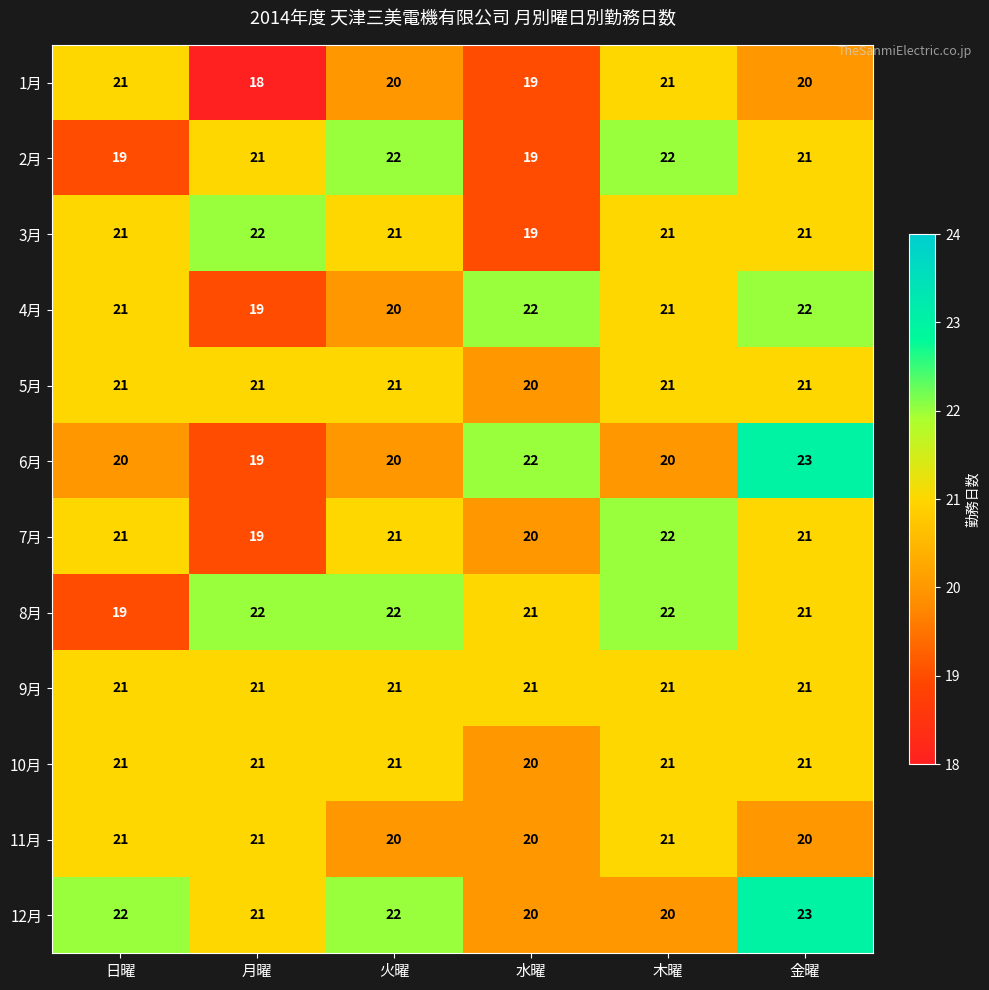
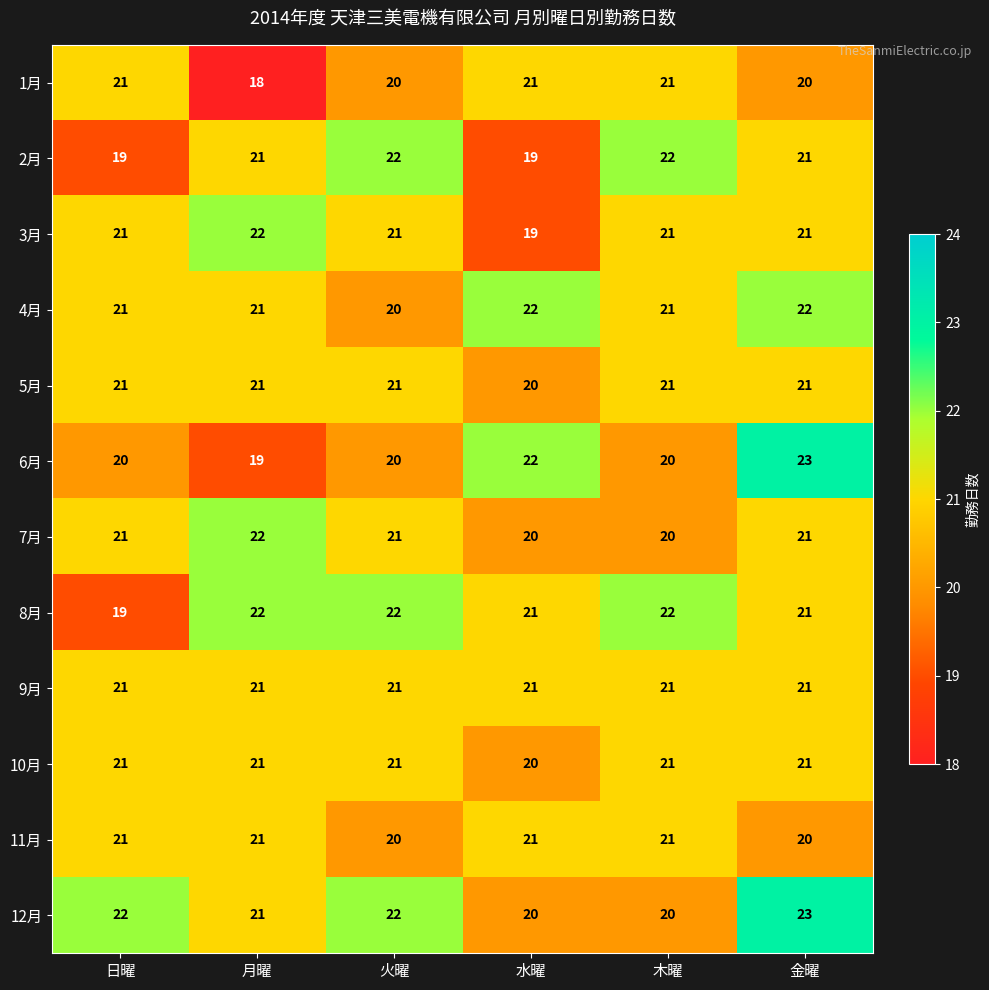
  {
    "1月": {
      "日曜": 21,
      "月曜": 18,
      "火曜": 20,
-     "水曜": 19,
+     "水曜": 21,
      "木曜": 21,
      "金曜": 20
    },
    "2月": {
      "日曜": 19,
      "月曜": 21,
      "火曜": 22,
      "水曜": 19,
      "木曜": 22,
      "金曜": 21
    },
    "3月": {
      "日曜": 21,
      "月曜": 22,
      "火曜": 21,
      "水曜": 19,
      "木曜": 21,
      "金曜": 21
    },
    "4月": {
      "日曜": 21,
-     "月曜": 19,
+     "月曜": 21,
      "火曜": 20,
      "水曜": 22,
      "木曜": 21,
      "金曜": 22
    },
    "5月": {
      "日曜": 21,
      "月曜": 21,
      "火曜": 21,
      "水曜": 20,
      "木曜": 21,
      "金曜": 21
    },
    "6月": {
      "日曜": 20,
      "月曜": 19,
      "火曜": 20,
      "水曜": 22,
      "木曜": 20,
      "金曜": 23
    },
    "7月": {
      "日曜": 21,
-     "月曜": 19,
+     "月曜": 22,
      "火曜": 21,
      "水曜": 20,
-     "木曜": 22,
+     "木曜": 20,
      "金曜": 21
    },
    "8月": {
      "日曜": 19,
      "月曜": 22,
      "火曜": 22,
      "水曜": 21,
      "木曜": 22,
      "金曜": 21
    },
    "9月": {
      "日曜": 21,
      "月曜": 21,
      "火曜": 21,
      "水曜": 21,
      "木曜": 21,
      "金曜": 21
    },
    "10月": {
      "日曜": 21,
      "月曜": 21,
      "火曜": 21,
      "水曜": 20,
      "木曜": 21,
      "金曜": 21
    },
    "11月": {
      "日曜": 21,
      "月曜": 21,
      "火曜": 20,
-     "水曜": 20,
+     "水曜": 21,
      "木曜": 21,
      "金曜": 20
    },
    "12月": {
      "日曜": 22,
      "月曜": 21,
      "火曜": 22,
      "水曜": 20,
      "木曜": 20,
      "金曜": 23
    }
  }
